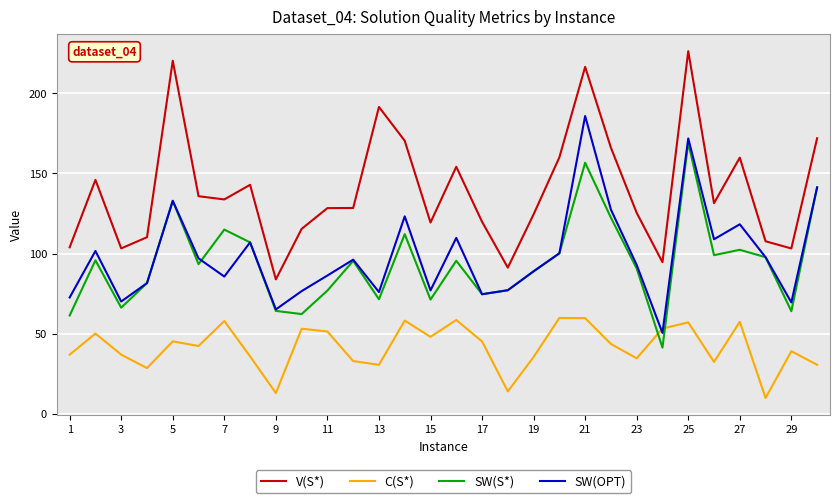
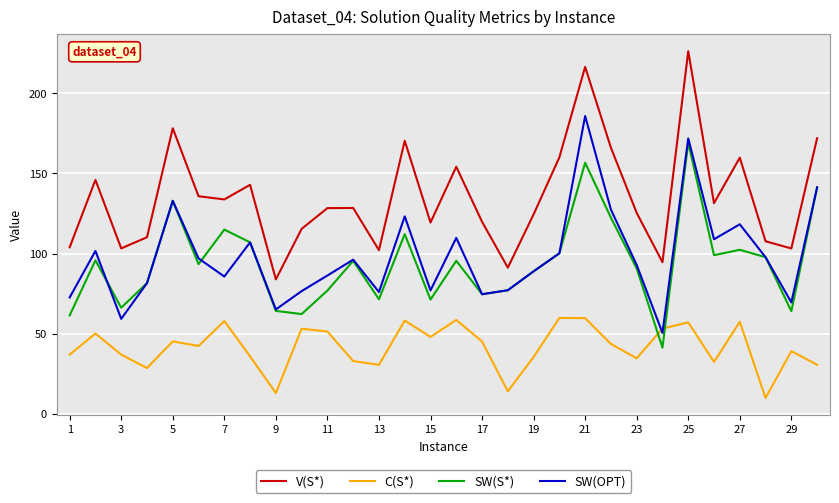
  {
    "V(S*)": {
      "1": 104,
      "3": 103,
-     "5": 220,
+     "5": 178,
      "7": 134,
      "9": 84,
      "11": 128,
-     "13": 191,
+     "13": 102,
      "15": 119,
      "17": 120,
      "19": 124,
      "21": 216,
      "23": 125,
      "25": 226,
      "27": 160,
      "29": 103
    },
    "C(S*)": {
      "1": 37,
      "3": 37,
      "5": 45,
      "7": 58,
      "9": 13,
      "11": 51,
      "13": 31,
      "15": 48,
      "17": 45,
      "19": 36,
      "21": 60,
      "23": 35,
      "25": 57,
      "27": 57,
      "29": 39
    },
    "SW(S*)": {
      "1": 61,
      "3": 66,
      "7": 115,
      "11": 77,
      "13": 72,
      "15": 71,
      "21": 157,
      "23": 91,
      "25": 169,
      "27": 102,
      "29": 64
    },
    "SW(OPT)": {
      "1": 73,
-     "3": 70,
+     "3": 59,
      "7": 86,
      "11": 86,
      "13": 76,
      "15": 77,
      "21": 186,
      "23": 93,
      "25": 172,
      "27": 118,
      "29": 70
    }
  }
